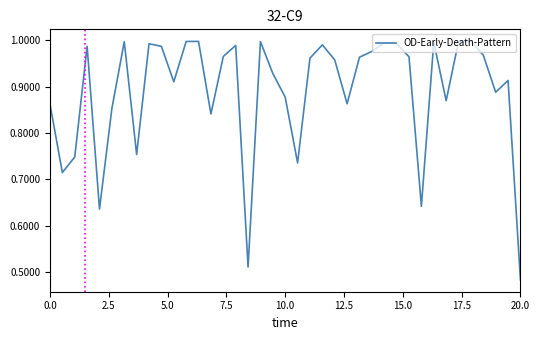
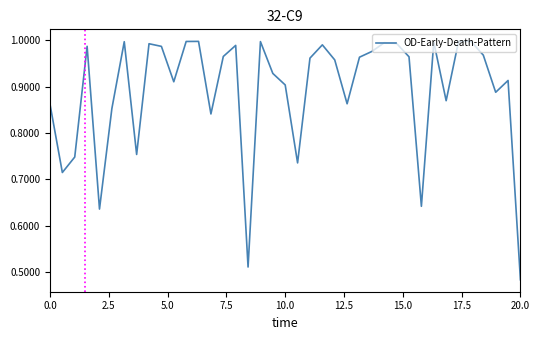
  {
    "0.0": 0.86,
-   "10.0": 0.88,
+   "10.0": 0.90,
    "20.0": 0.48
  }
